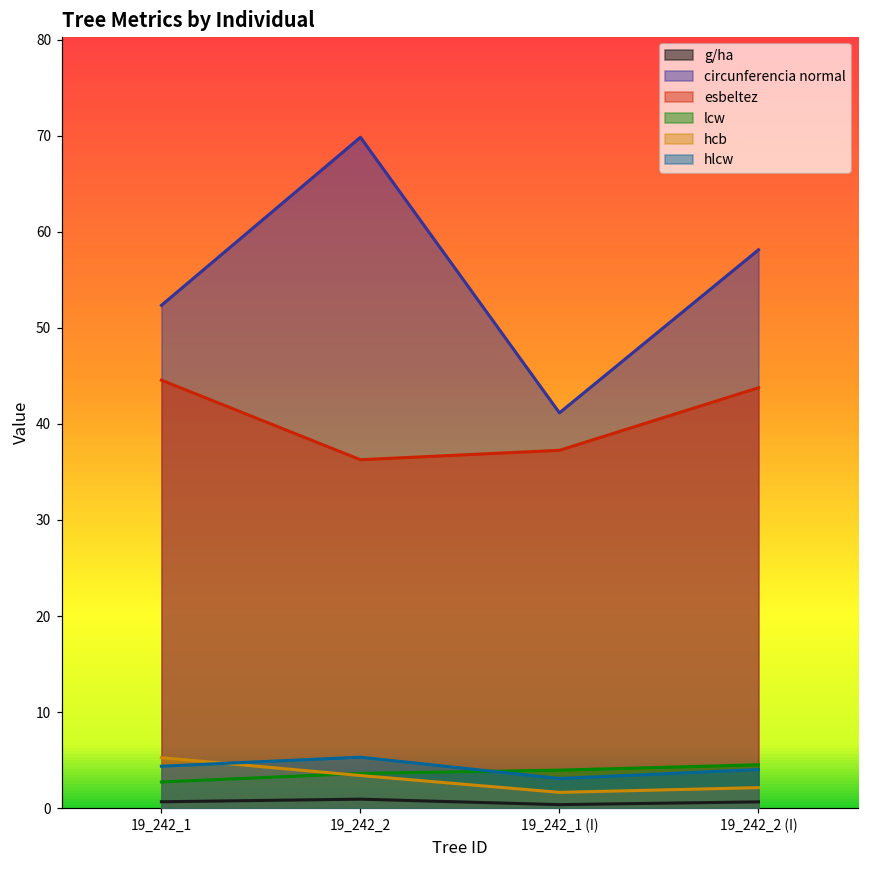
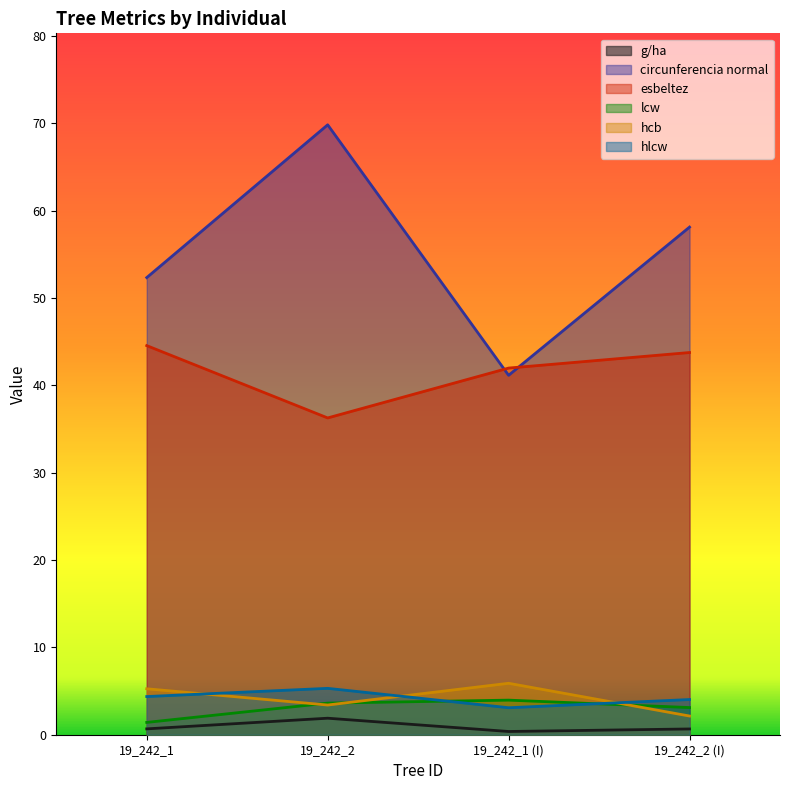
  {
    "g/ha": {
      "19_242_1": 1,
-     "19_242_2": 1,
+     "19_242_2": 2,
      "19_242_1 (I)": 0,
      "19_242_2 (I)": 1
    },
    "esbeltez": {
      "19_242_1": 45,
      "19_242_2": 36,
-     "19_242_1 (I)": 37,
+     "19_242_1 (I)": 42,
      "19_242_2 (I)": 44
    },
    "lcw": {
-     "19_242_1": 3,
+     "19_242_1": 1,
      "19_242_1 (I)": 4,
-     "19_242_2 (I)": 5
+     "19_242_2 (I)": 3
    },
    "hcb": {
      "19_242_1": 5,
-     "19_242_1 (I)": 2,
+     "19_242_1 (I)": 6,
      "19_242_2 (I)": 2
    }
  }
